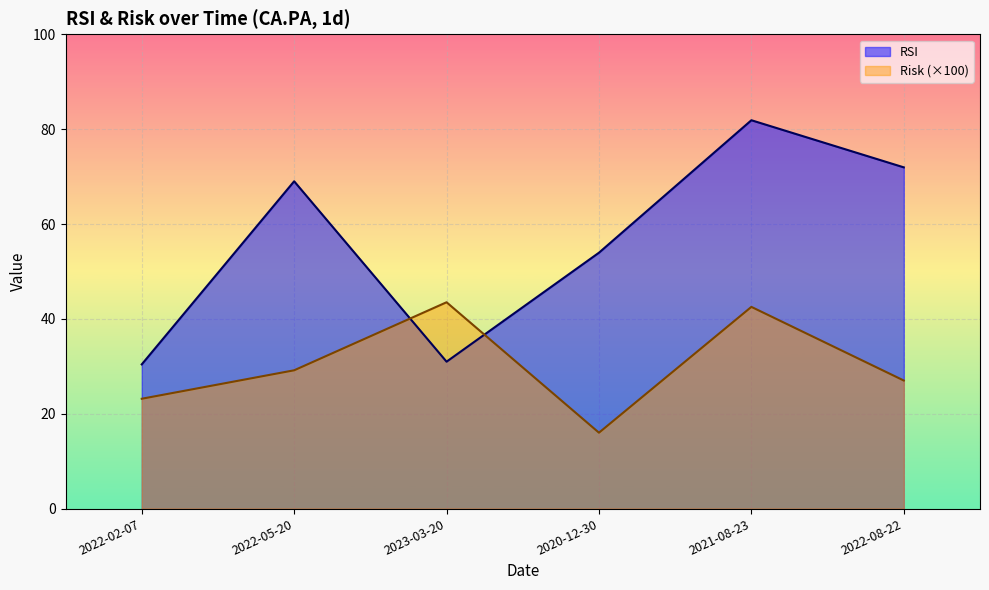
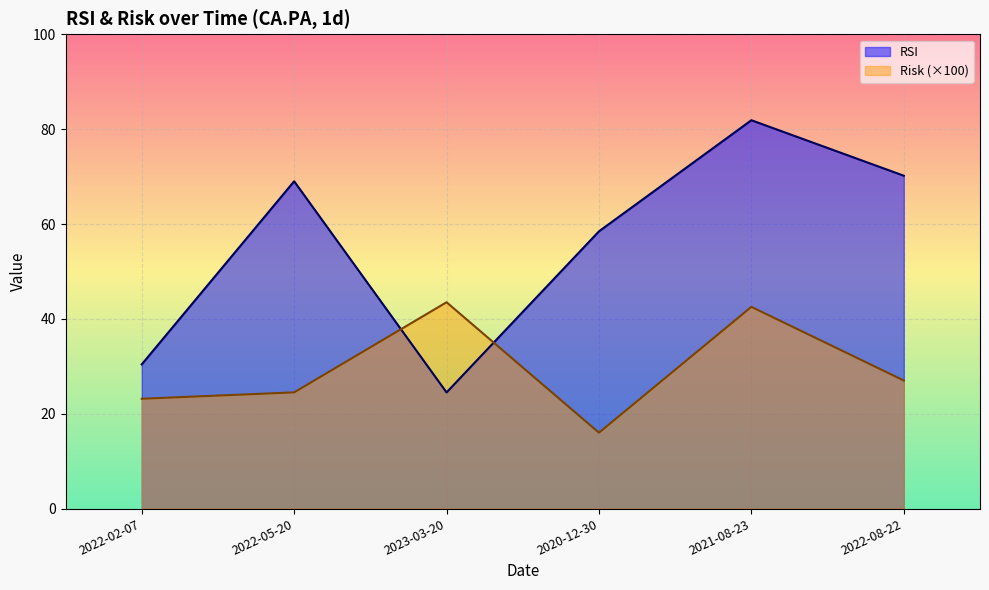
  {
    "RSI": {
      "2022-02-07": 30,
      "2022-05-20": 69,
-     "2023-03-20": 31,
-     "2020-12-30": 54,
+     "2023-03-20": 24,
+     "2020-12-30": 58,
      "2021-08-23": 82,
-     "2022-08-22": 72
+     "2022-08-22": 70
    },
    "Risk (×100)": {
      "2022-02-07": 23,
-     "2022-05-20": 29,
+     "2022-05-20": 25,
      "2023-03-20": 44,
      "2020-12-30": 16,
      "2021-08-23": 43,
      "2022-08-22": 27
    }
  }
